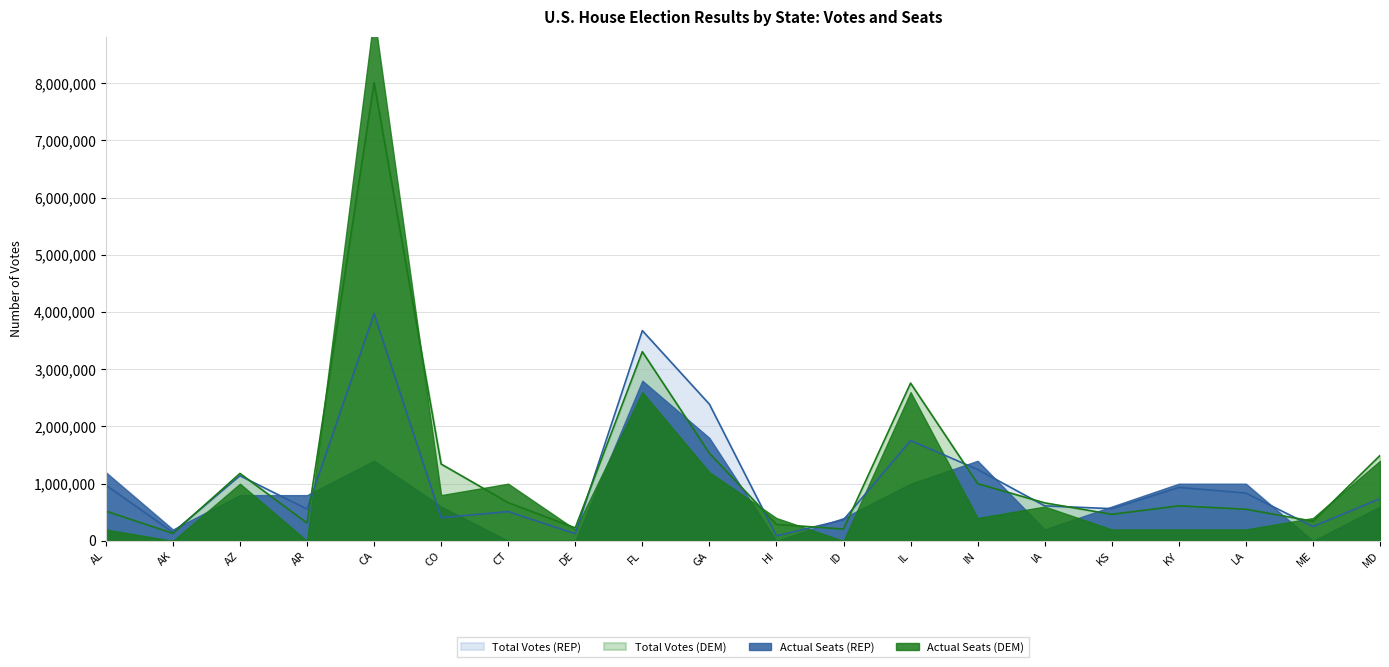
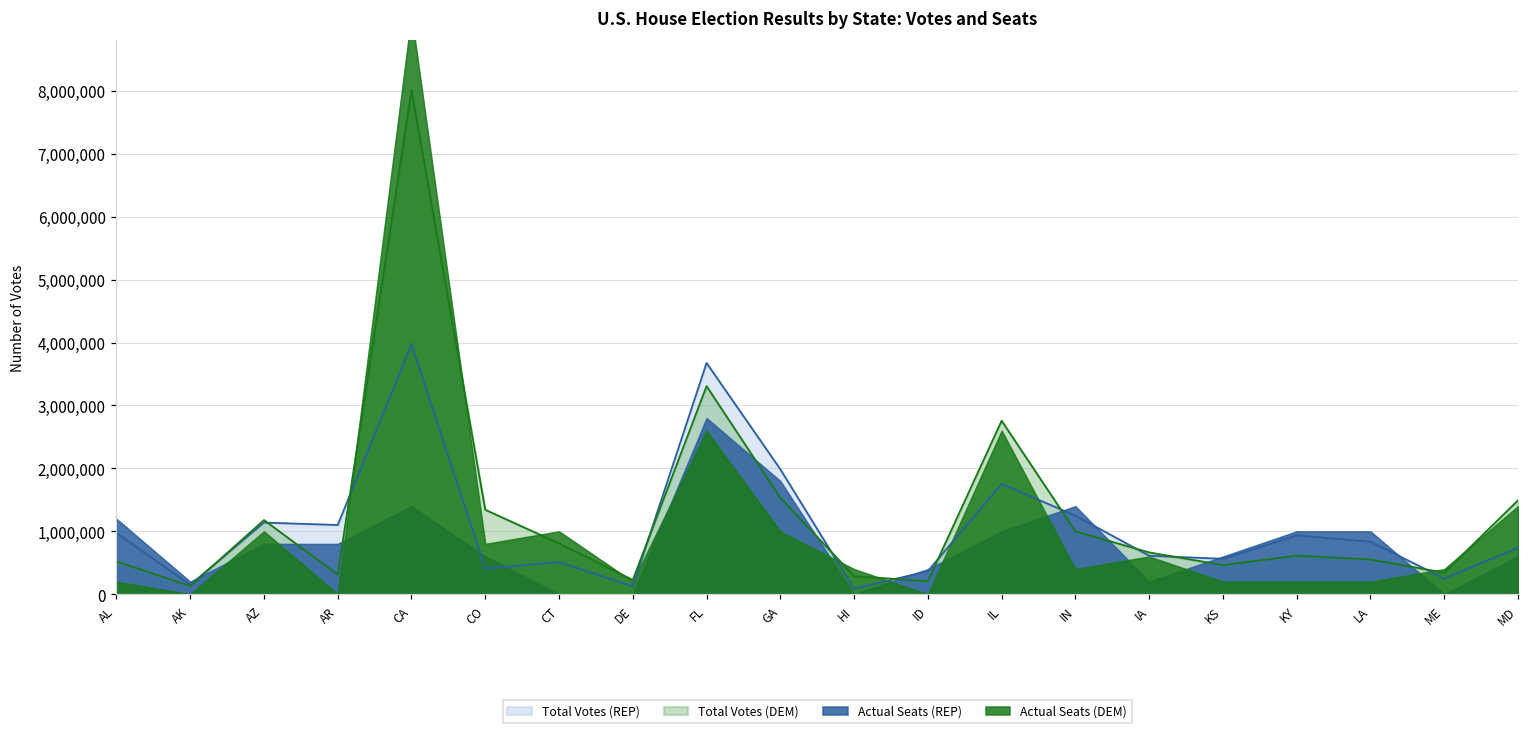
  {
    "Total Votes (REP)": {
      "AL": "1,000,000",
-     "AR": "600,000",
+     "AR": "1,100,000",
      "CA": "4,000,000",
      "CO": "400,000",
      "CT": "500,000",
      "DE": "100,000",
      "FL": "3,700,000",
-     "GA": "2,400,000",
+     "GA": "2,000,000",
      "HI": "100,000",
      "IL": "1,800,000",
      "IN": "1,200,000",
      "KY": "900,000",
      "LA": "800,000",
      "ME": "300,000",
      "MD": "700,000"
    },
    "Total Votes (DEM)": {
      "AL": "500,000",
      "AR": "300,000",
      "CA": "8,000,000",
      "CO": "1,300,000",
-     "CT": "700,000",
+     "CT": "800,000",
      "FL": "3,300,000",
      "GA": "1,500,000",
      "HI": "300,000",
      "ID": "200,000",
      "IL": "2,800,000",
      "IN": "1,000,000",
      "IA": "700,000",
      "KS": "500,000",
      "KY": "600,000",
      "LA": "600,000",
      "ME": "300,000",
      "MD": "1,500,000"
    },
    "Actual Seats (REP)": {
      "AL": "1,200,000",
      "AK": "200,000",
      "AZ": "800,000",
      "AR": "800,000",
      "CA": "1,400,000",
      "CO": "600,000",
      "CT": "0",
      "DE": "0",
      "FL": "2,800,000",
      "GA": "1,800,000",
      "HI": "0",
      "IL": "1,000,000",
      "IN": "1,400,000",
      "IA": "200,000",
      "KY": "1,000,000",
      "LA": "1,000,000",
      "ME": "0",
      "MD": "600,000"
    },
    "Actual Seats (DEM)": {
      "AL": "200,000",
      "AK": "0",
      "AZ": "1,000,000",
      "AR": "0",
      "CO": "800,000",
      "CT": "1,000,000",
      "FL": "2,600,000",
-     "GA": "1,200,000",
+     "GA": "1,000,000",
      "HI": "400,000",
      "ID": "0",
      "IL": "2,600,000",
      "IN": "400,000",
      "KS": "200,000",
      "KY": "200,000",
      "LA": "200,000",
      "ME": "400,000",
      "MD": "1,400,000"
    }
  }
